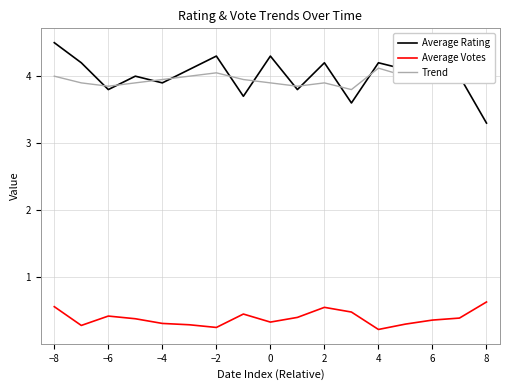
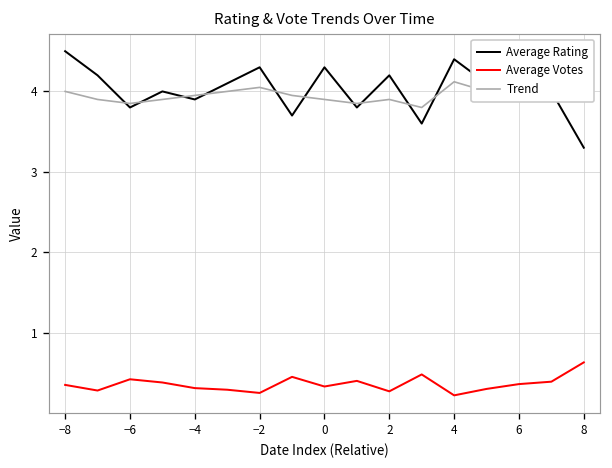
  {
    "Average Rating": {
      "−8": 4.5,
      "−6": 3.8,
      "−4": 3.9,
      "−2": 4.3,
      "0": 4.3,
      "2": 4.2,
-     "4": 4.2,
+     "4": 4.4,
      "6": 3.9,
      "8": 3.3
    },
    "Average Votes": {
-     "−8": 0.6,
+     "−8": 0.4,
      "−6": 0.4,
      "−4": 0.3,
      "−2": 0.3,
      "0": 0.3,
-     "2": 0.6,
+     "2": 0.3,
      "4": 0.2,
      "6": 0.4,
      "8": 0.6
    },
    "Trend": {
      "−8": 4.0,
      "−6": 3.9,
      "−4": 4.0,
      "−2": 4.1,
      "0": 3.9,
      "2": 3.9,
      "4": 4.1
    }
  }
